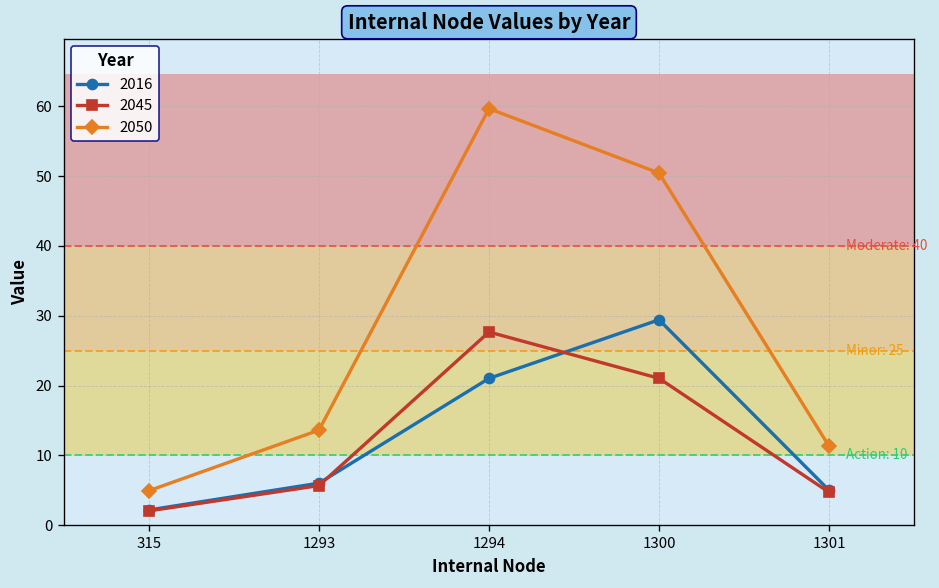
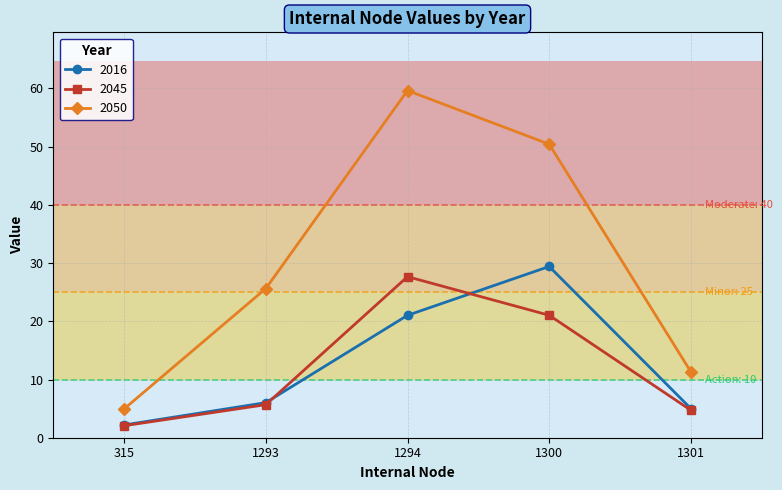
  {
    "2016": {
      "1294": 21,
      "1300": 29
    },
    "2045": {
      "1294": 28,
      "1300": 21
    },
    "2050": {
      "315": 5,
-     "1293": 14,
+     "1293": 26,
      "1294": 60,
      "1300": 50
    }
  }
